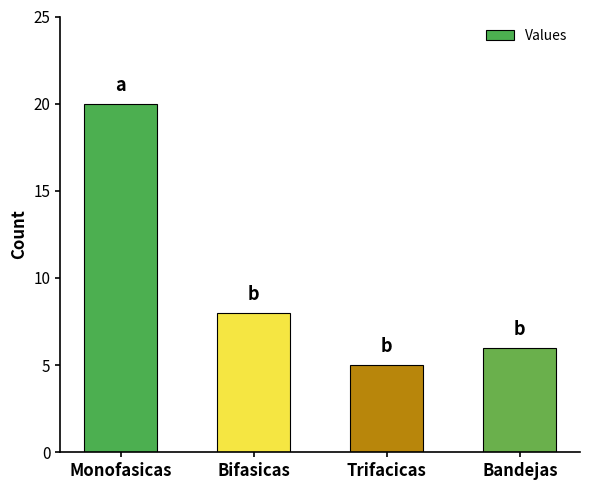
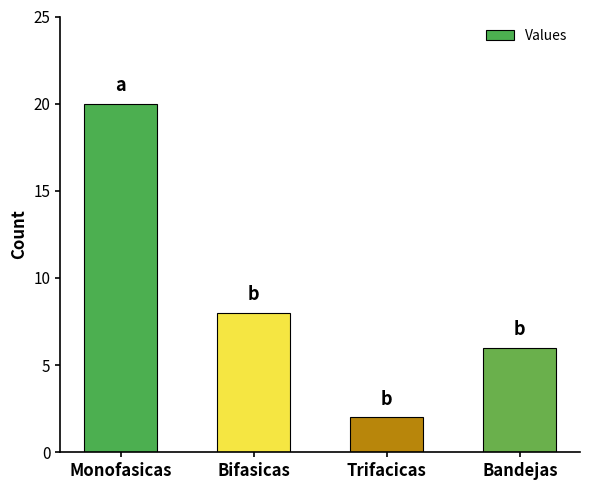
  {
    "Monofasicas": 20,
    "Bifasicas": 8,
-   "Trifacicas": 5,
+   "Trifacicas": 2,
    "Bandejas": 6
  }
